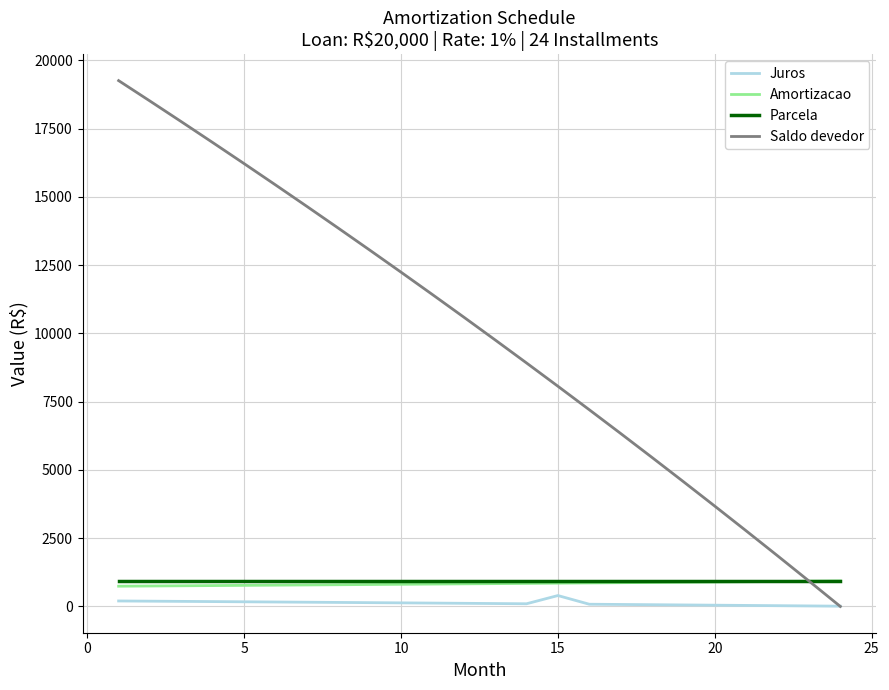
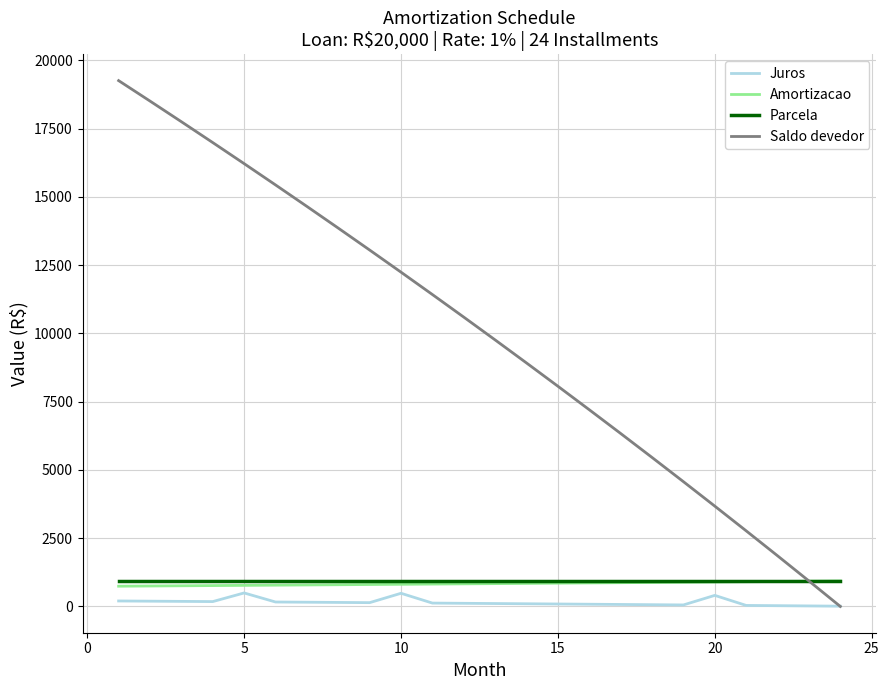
  {
    "Juros": {
-     "5": 200,
-     "10": 100,
-     "15": 400,
-     "20": 0
+     "5": 500,
+     "10": 500,
+     "15": 100,
+     "20": 400
    },
    "Amortizacao": {
      "5": 800,
      "10": 800
    },
    "Parcela": {
      "5": 900,
      "10": 900
    },
    "Saldo devedor": {
      "5": 16200,
      "10": 12200,
      "15": 8100,
      "20": 3700
    }
  }
